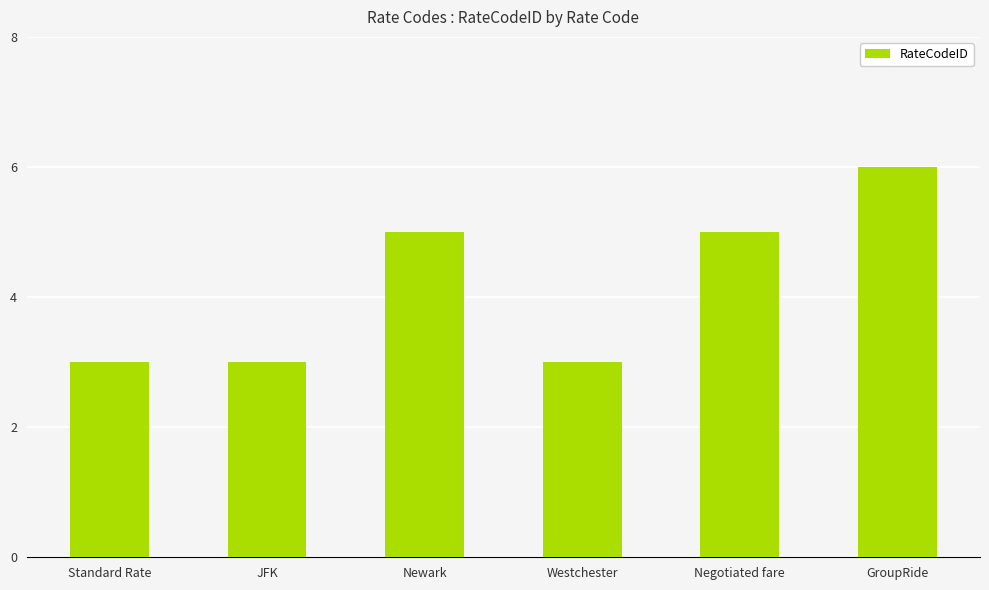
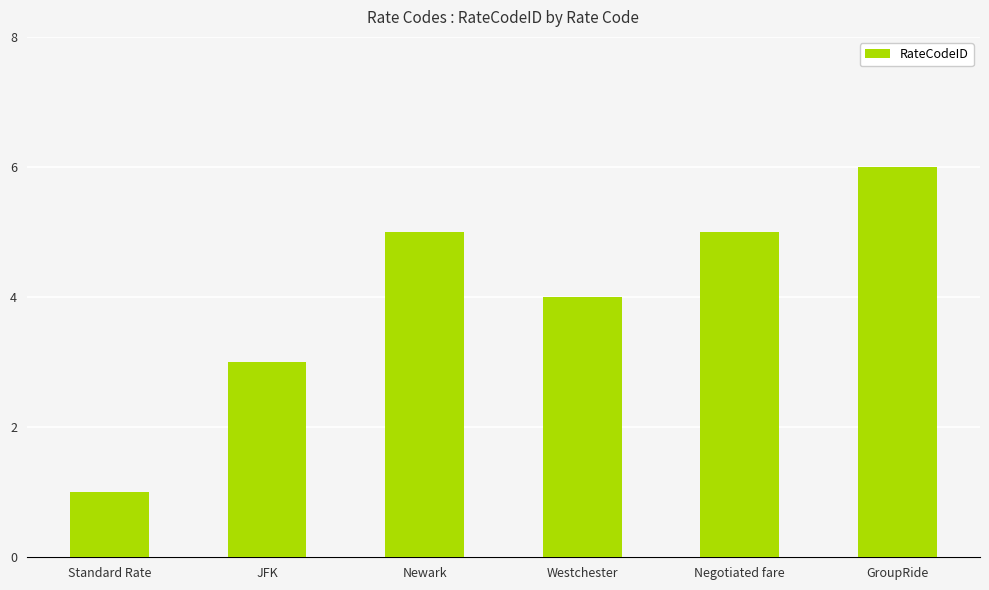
  {
-   "Standard Rate": 3,
+   "Standard Rate": 1,
    "JFK": 3,
    "Newark": 5,
-   "Westchester": 3,
+   "Westchester": 4,
    "Negotiated fare": 5,
    "GroupRide": 6
  }
